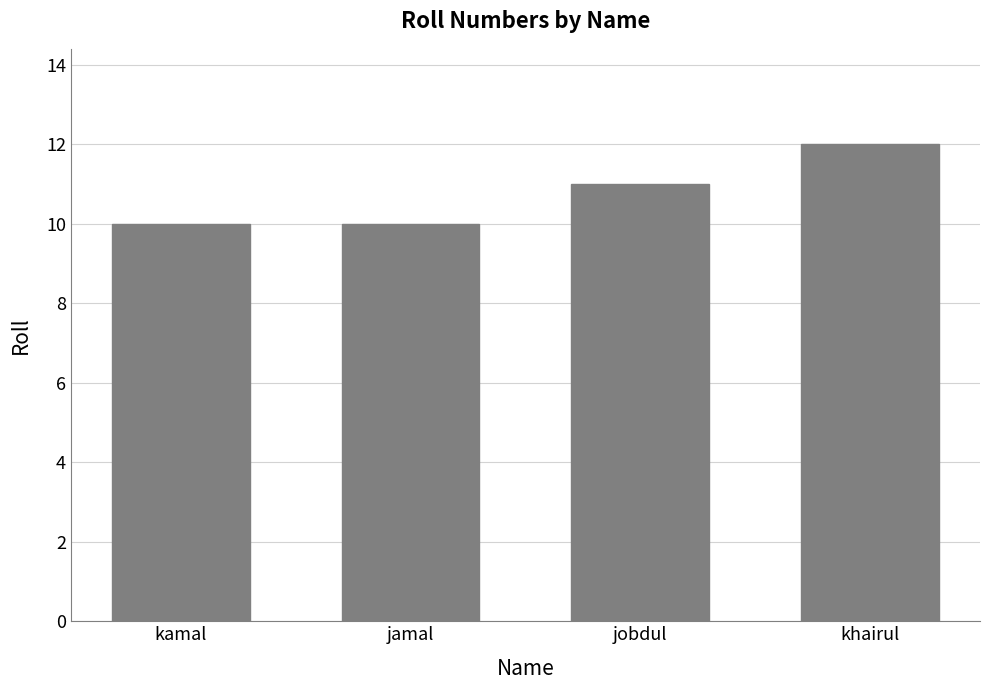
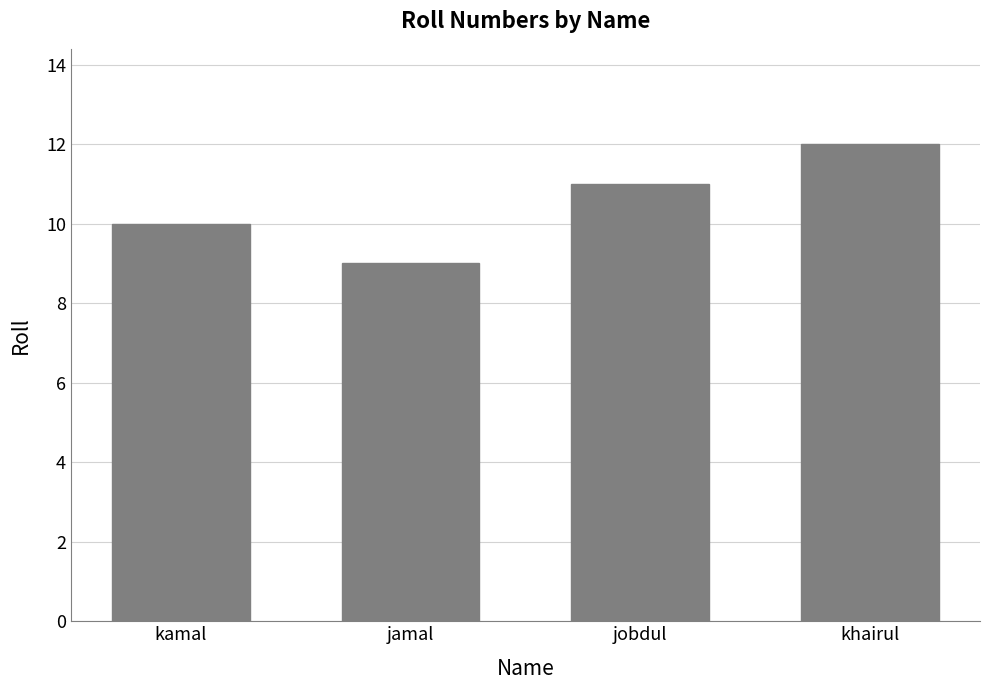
  {
    "kamal": 10,
-   "jamal": 10,
+   "jamal": 9,
    "jobdul": 11,
    "khairul": 12
  }
